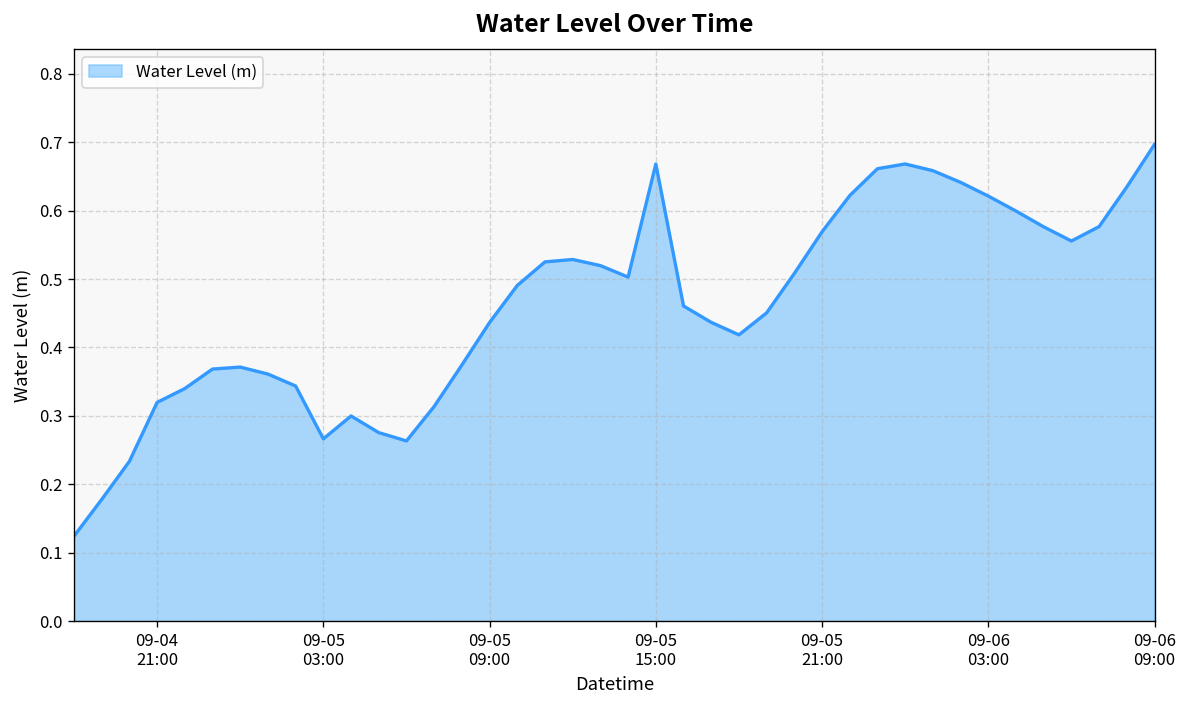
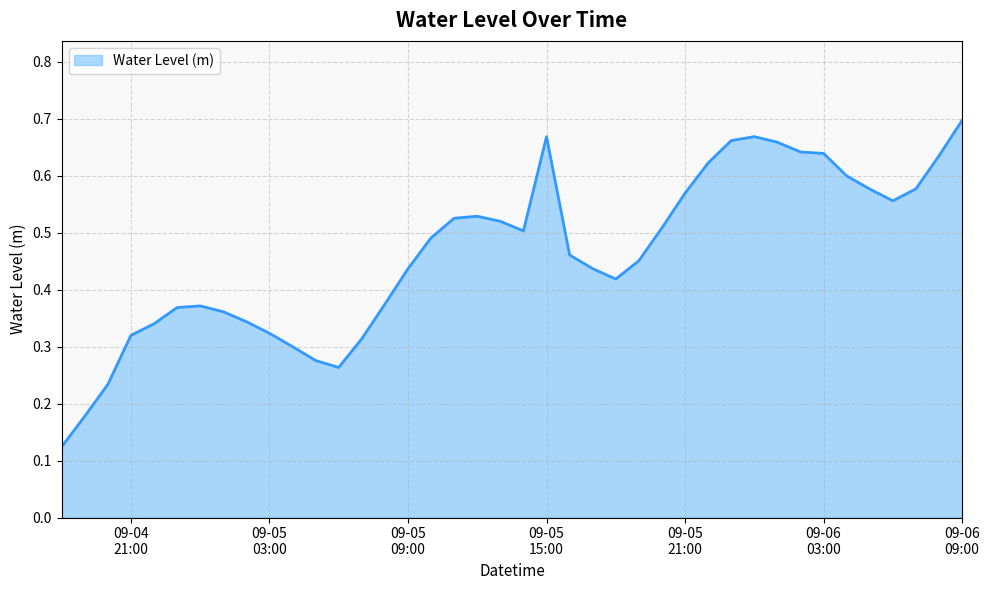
  {
    "09-04 21:00": 0.32,
-   "09-05 03:00": 0.27,
+   "09-05 03:00": 0.32,
    "09-05 09:00": 0.44,
    "09-05 15:00": 0.67,
    "09-05 21:00": 0.57,
-   "09-06 03:00": 0.62,
+   "09-06 03:00": 0.64,
    "09-06 09:00": 0.70
  }
